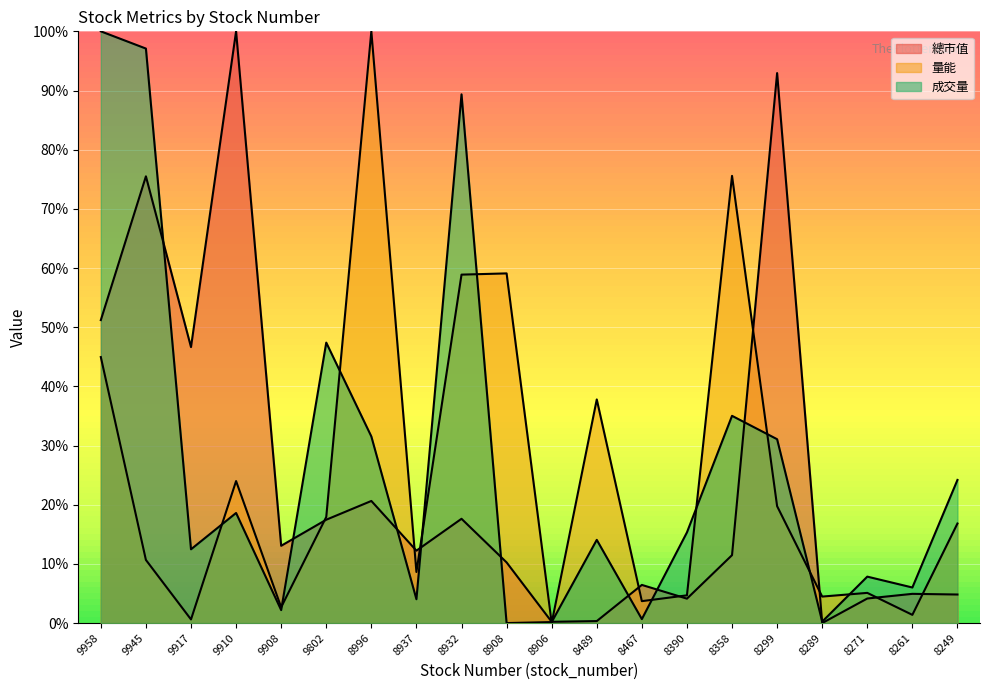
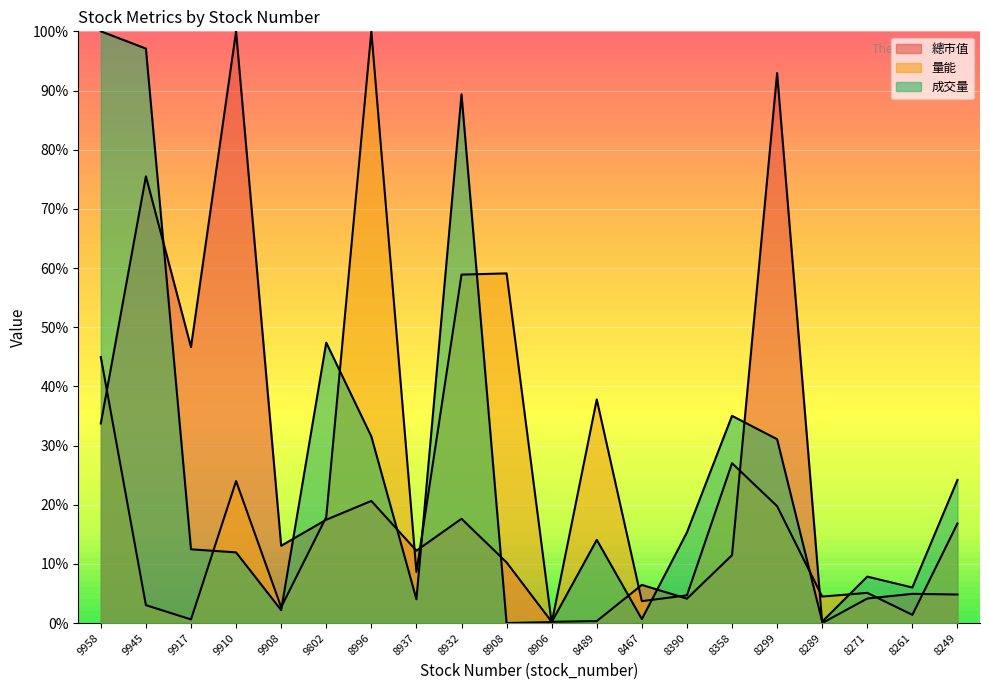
  {
    "總市值": {
-     "9958": "51%",
+     "9958": "34%",
      "9945": "75%",
      "9917": "47%",
      "9910": "100%",
      "9908": "13%",
      "9802": "17%",
      "8996": "21%",
      "8937": "12%",
      "8932": "18%",
      "8908": "10%",
      "8489": "0%",
      "8467": "6%",
      "8390": "4%",
      "8358": "11%",
      "8299": "93%",
      "8271": "4%",
      "8261": "5%",
      "8249": "5%"
    },
    "量能": {
      "9958": "45%",
-     "9945": "11%",
+     "9945": "3%",
      "9917": "1%",
      "9910": "24%",
      "9908": "3%",
      "9802": "18%",
      "8996": "100%",
      "8937": "9%",
      "8932": "59%",
      "8908": "59%",
      "8489": "38%",
      "8467": "4%",
      "8390": "5%",
-     "8358": "76%",
+     "8358": "27%",
      "8299": "20%",
      "8289": "4%",
      "8271": "5%",
      "8261": "1%",
      "8249": "17%"
    },
    "成交量": {
      "9958": "100%",
      "9945": "97%",
      "9917": "12%",
-     "9910": "19%",
+     "9910": "12%",
      "9908": "2%",
      "9802": "47%",
      "8996": "32%",
      "8937": "4%",
      "8932": "89%",
      "8908": "0%",
      "8489": "14%",
      "8467": "1%",
      "8390": "15%",
      "8358": "35%",
      "8299": "31%",
      "8271": "8%",
      "8261": "6%",
      "8249": "24%"
    }
  }
